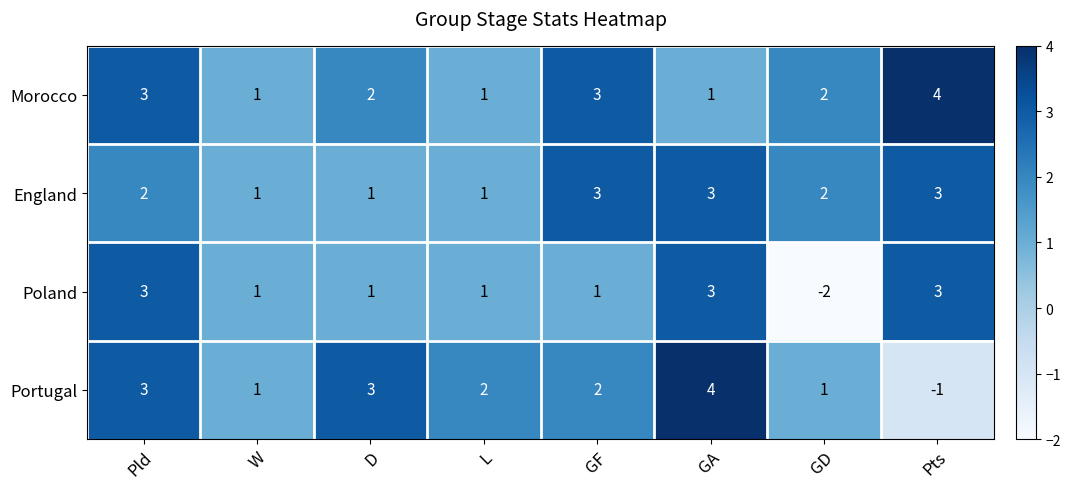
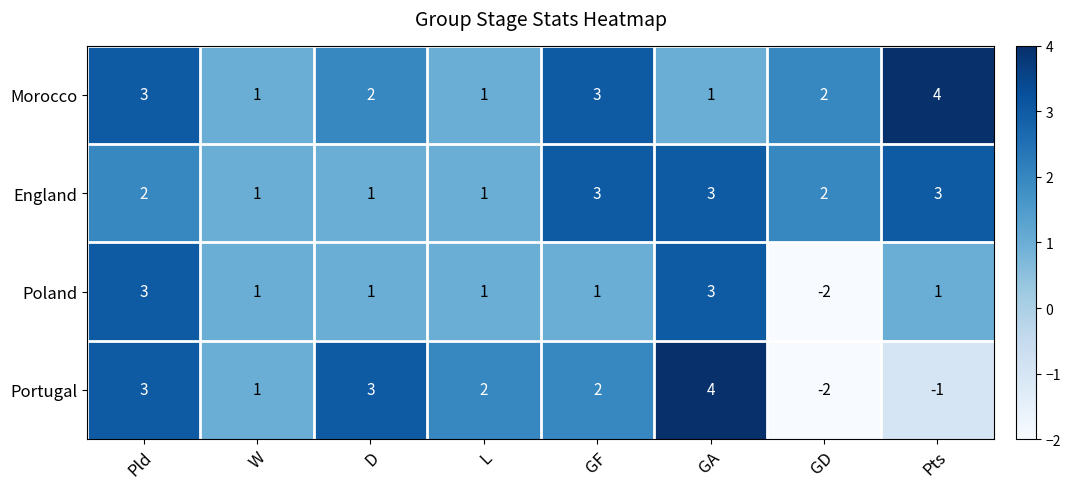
  {
    "Morocco": {
      "Pld": 3,
      "W": 1,
      "D": 2,
      "L": 1,
      "GF": 3,
      "GA": 1,
      "GD": 2,
      "Pts": 4
    },
    "England": {
      "Pld": 2,
      "W": 1,
      "D": 1,
      "L": 1,
      "GF": 3,
      "GA": 3,
      "GD": 2,
      "Pts": 3
    },
    "Poland": {
      "Pld": 3,
      "W": 1,
      "D": 1,
      "L": 1,
      "GF": 1,
      "GA": 3,
      "GD": -2,
-     "Pts": 3
+     "Pts": 1
    },
    "Portugal": {
      "Pld": 3,
      "W": 1,
      "D": 3,
      "L": 2,
      "GF": 2,
      "GA": 4,
-     "GD": 1,
+     "GD": -2,
      "Pts": -1
    }
  }
